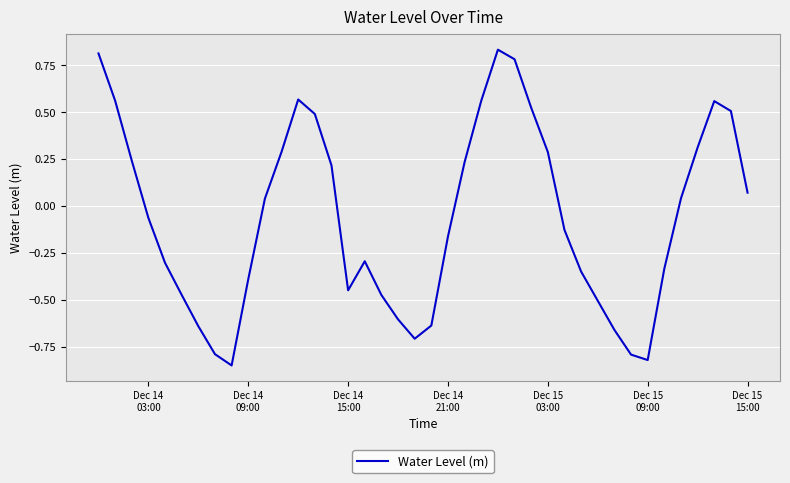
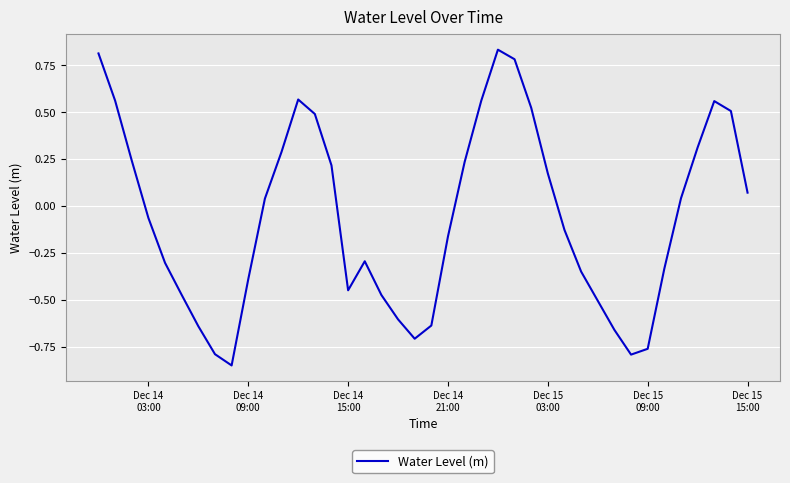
  {
    "Dec 14 03:00": -0.06,
    "Dec 14 09:00": -0.39,
    "Dec 14 15:00": -0.45,
    "Dec 14 21:00": -0.16,
-   "Dec 15 03:00": 0.29,
-   "Dec 15 09:00": -0.82,
+   "Dec 15 03:00": 0.17,
+   "Dec 15 09:00": -0.76,
    "Dec 15 15:00": 0.07
  }
